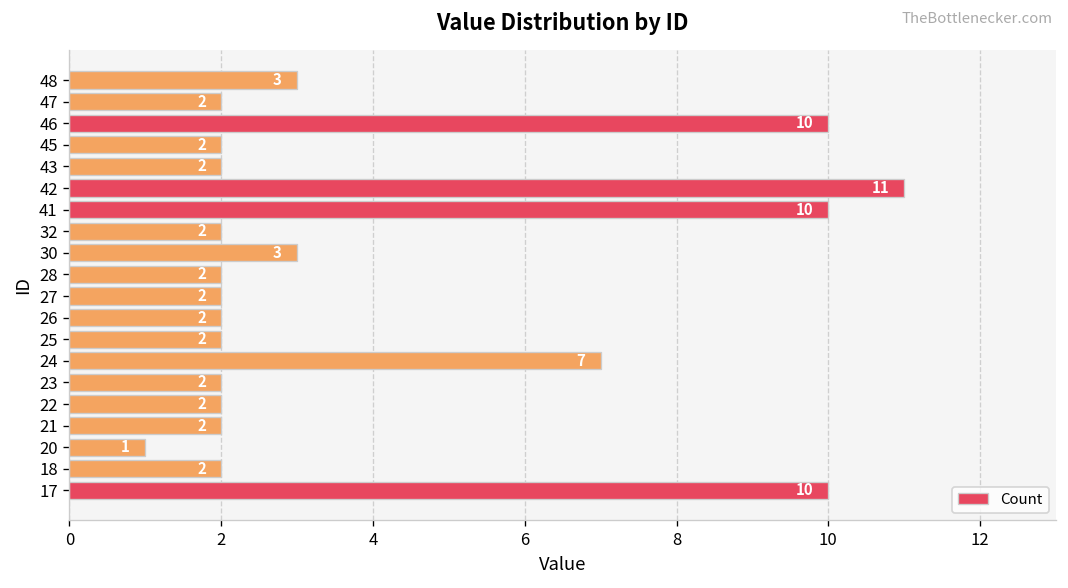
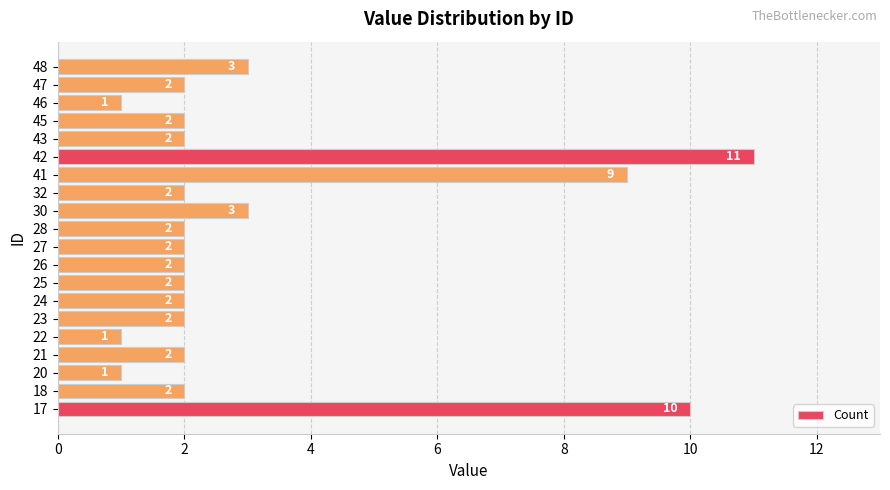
  {
    "48": 3,
    "47": 2,
-   "46": 10,
+   "46": 1,
    "45": 2,
    "43": 2,
    "42": 11,
-   "41": 10,
+   "41": 9,
    "32": 2,
    "30": 3,
    "28": 2,
    "27": 2,
    "26": 2,
    "25": 2,
-   "24": 7,
+   "24": 2,
    "23": 2,
-   "22": 2,
+   "22": 1,
    "21": 2,
    "20": 1,
    "18": 2,
    "17": 10
  }
